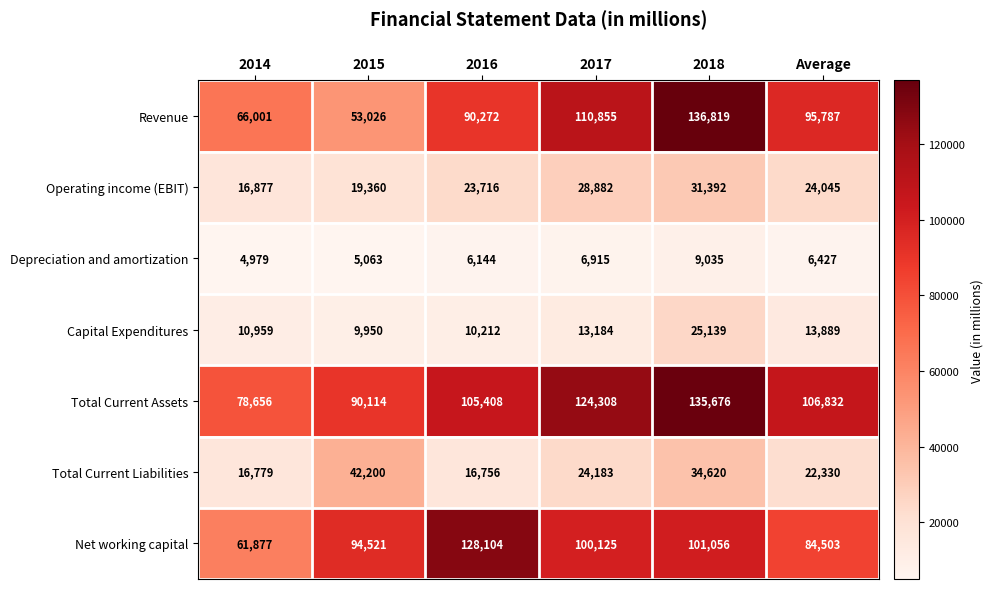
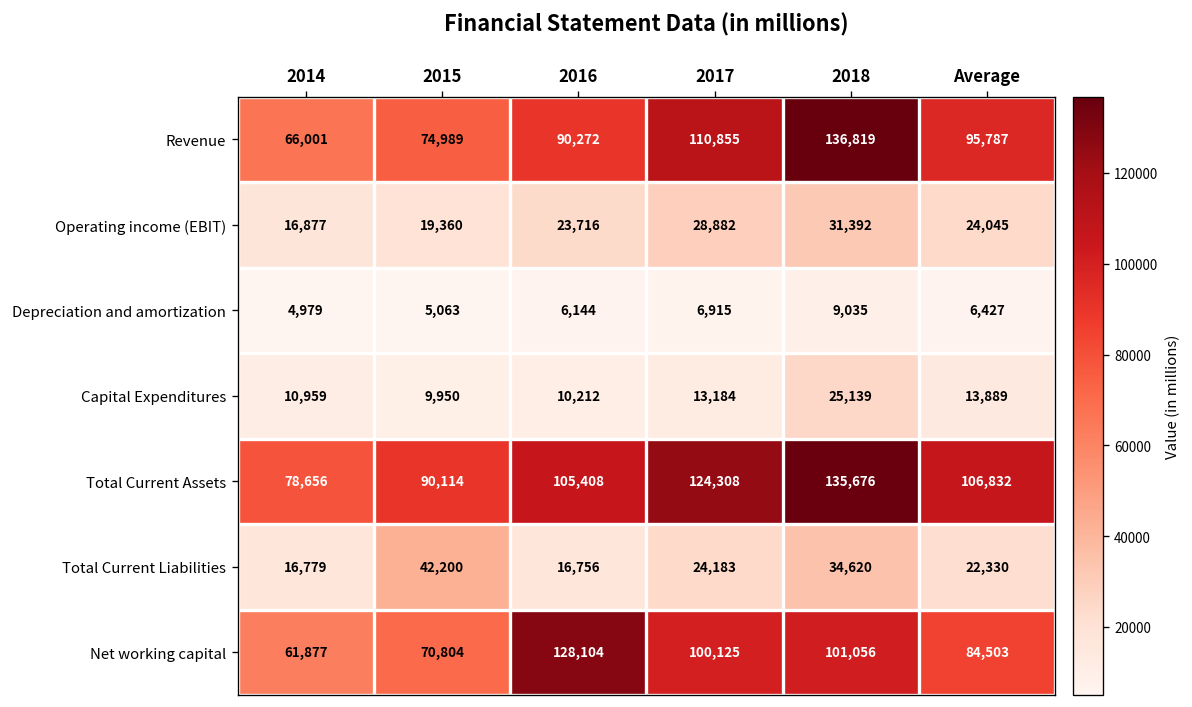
  {
    "Revenue": {
      "2014": "66,001",
-     "2015": "53,026",
+     "2015": "74,989",
      "2016": "90,272",
      "2017": "110,855",
      "2018": "136,819",
      "Average": "95,787"
    },
    "Operating income (EBIT)": {
      "2014": "16,877",
      "2015": "19,360",
      "2016": "23,716",
      "2017": "28,882",
      "2018": "31,392",
      "Average": "24,045"
    },
    "Depreciation and amortization": {
      "2014": "4,979",
      "2015": "5,063",
      "2016": "6,144",
      "2017": "6,915",
      "2018": "9,035",
      "Average": "6,427"
    },
    "Capital Expenditures": {
      "2014": "10,959",
      "2015": "9,950",
      "2016": "10,212",
      "2017": "13,184",
      "2018": "25,139",
      "Average": "13,889"
    },
    "Total Current Assets": {
      "2014": "78,656",
      "2015": "90,114",
      "2016": "105,408",
      "2017": "124,308",
      "2018": "135,676",
      "Average": "106,832"
    },
    "Total Current Liabilities": {
      "2014": "16,779",
      "2015": "42,200",
      "2016": "16,756",
      "2017": "24,183",
      "2018": "34,620",
      "Average": "22,330"
    },
    "Net working capital": {
      "2014": "61,877",
-     "2015": "94,521",
+     "2015": "70,804",
      "2016": "128,104",
      "2017": "100,125",
      "2018": "101,056",
      "Average": "84,503"
    }
  }
